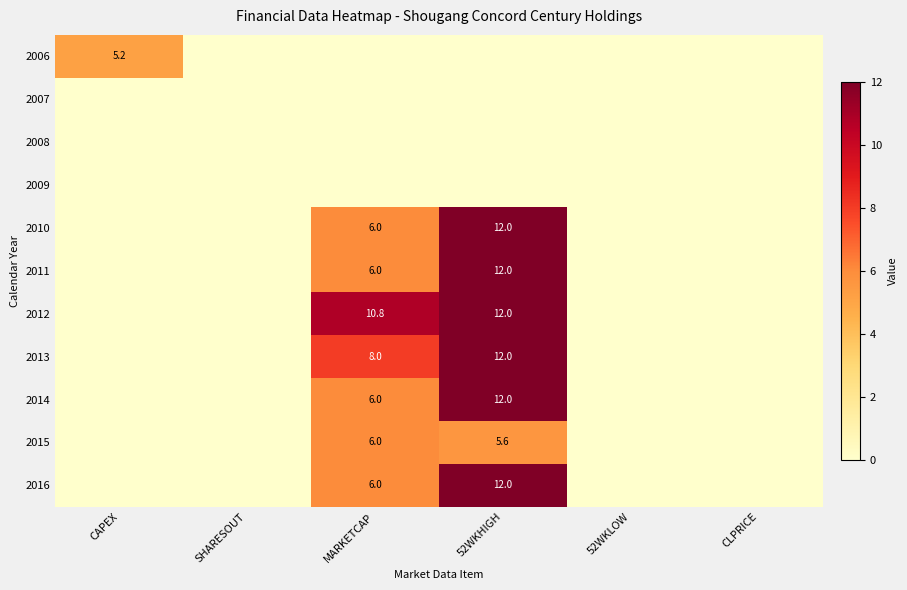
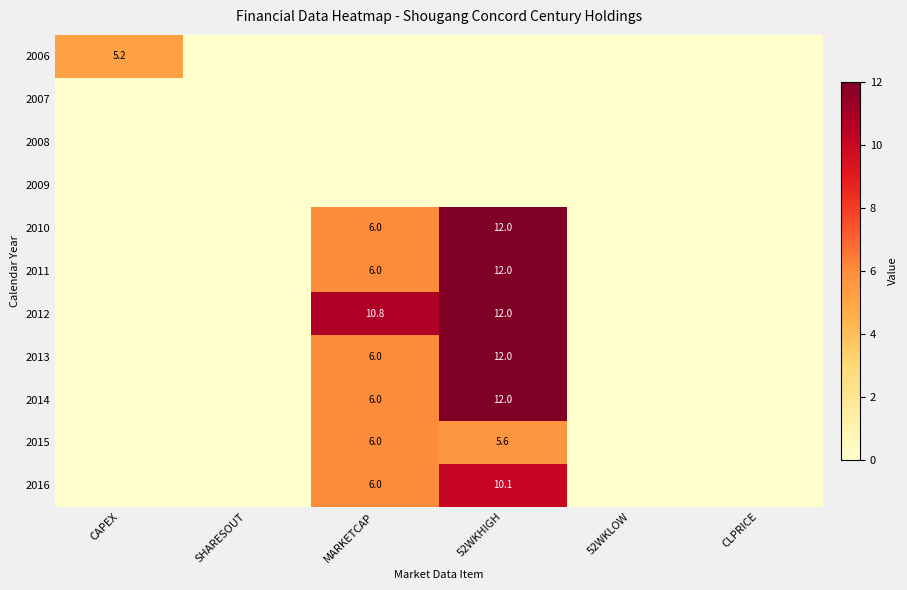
  {
    "2006": {
      "CAPEX": 5.2
    },
    "2010": {
      "MARKETCAP": 6.0,
      "52WKHIGH": 12.0
    },
    "2011": {
      "MARKETCAP": 6.0,
      "52WKHIGH": 12.0
    },
    "2012": {
      "MARKETCAP": 10.8,
      "52WKHIGH": 12.0
    },
    "2013": {
-     "MARKETCAP": 8.0,
+     "MARKETCAP": 6.0,
      "52WKHIGH": 12.0
    },
    "2014": {
      "MARKETCAP": 6.0,
      "52WKHIGH": 12.0
    },
    "2015": {
      "MARKETCAP": 6.0,
      "52WKHIGH": 5.6
    },
    "2016": {
      "MARKETCAP": 6.0,
-     "52WKHIGH": 12.0
+     "52WKHIGH": 10.1
    }
  }
